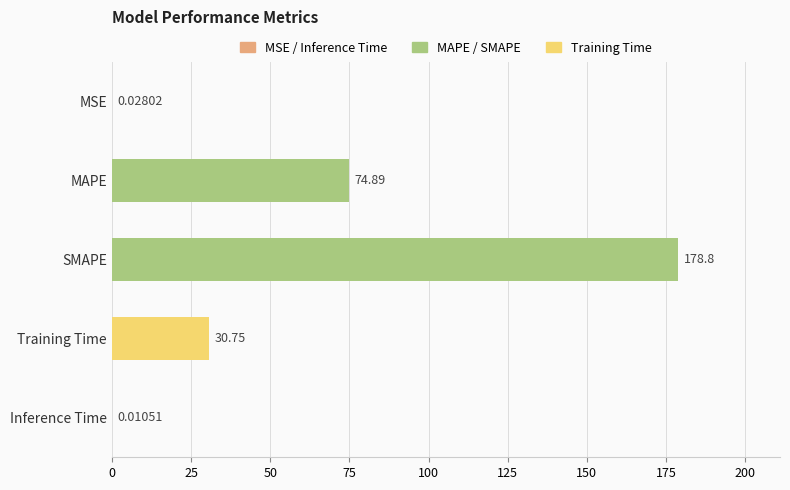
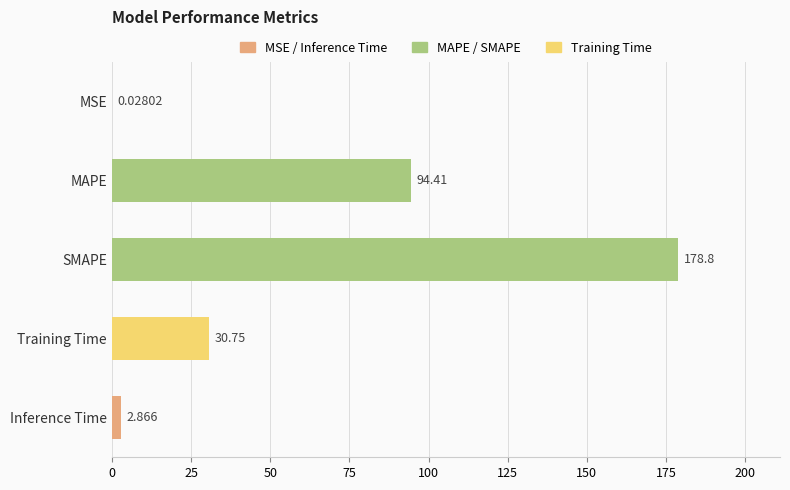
  {
    "MSE": 0.02802,
-   "MAPE": 74.89,
+   "MAPE": 94.41,
    "SMAPE": 178.8,
    "Training Time": 30.75,
-   "Inference Time": 0.01051
+   "Inference Time": 2.866
  }
